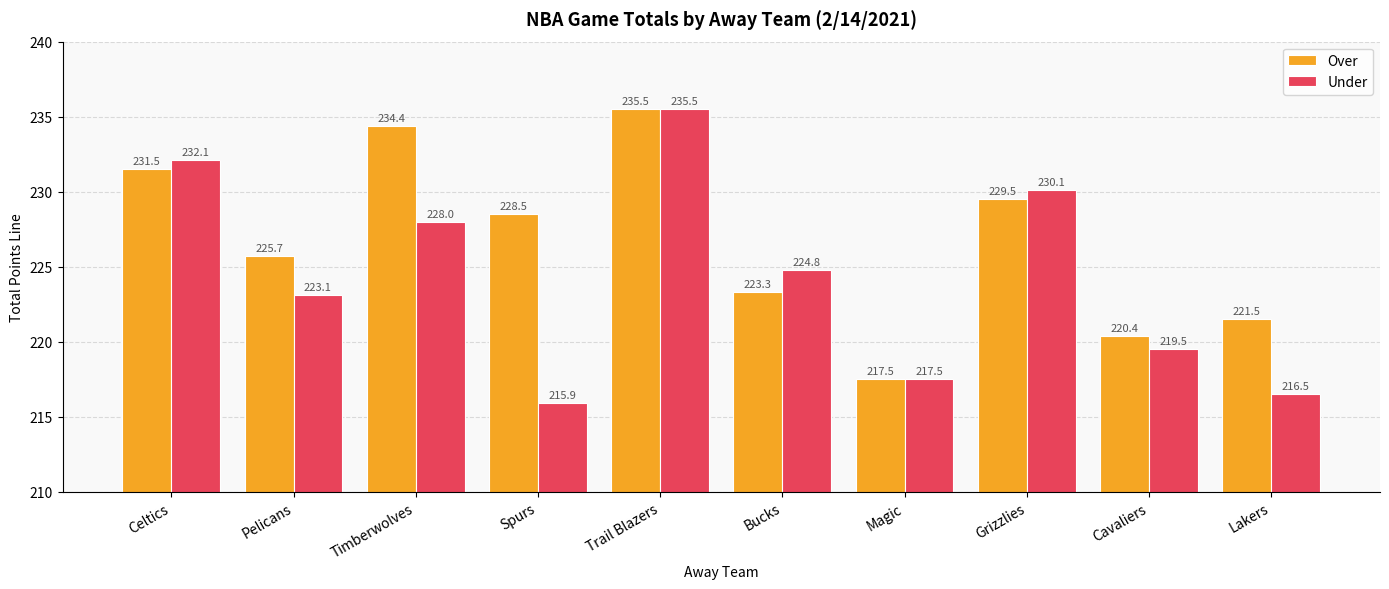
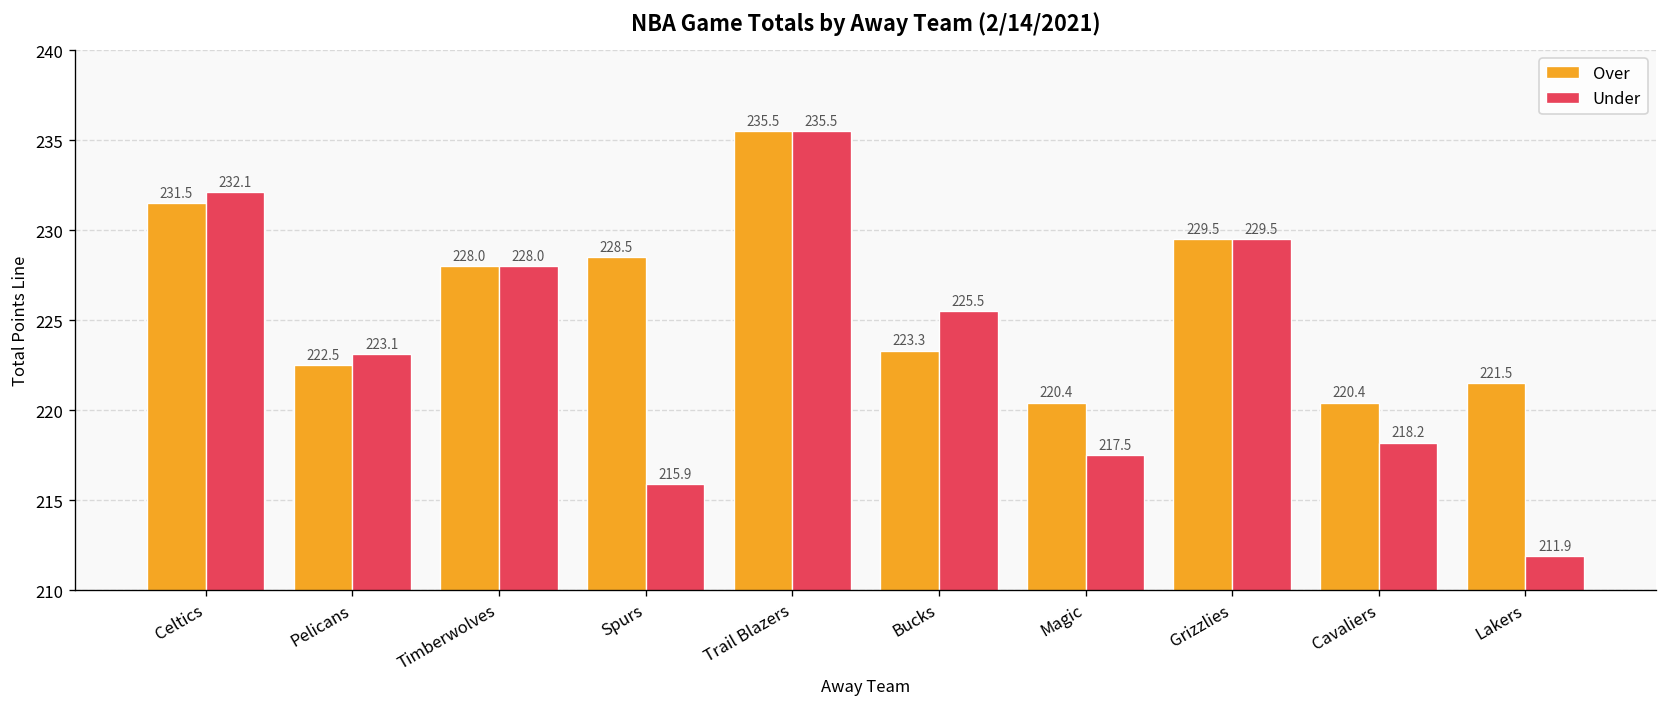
  {
    "Over": {
      "Celtics": 231.5,
-     "Pelicans": 225.7,
-     "Timberwolves": 234.4,
+     "Pelicans": 222.5,
+     "Timberwolves": 228.0,
      "Spurs": 228.5,
      "Trail Blazers": 235.5,
      "Bucks": 223.3,
-     "Magic": 217.5,
+     "Magic": 220.4,
      "Grizzlies": 229.5,
      "Cavaliers": 220.4,
      "Lakers": 221.5
    },
    "Under": {
      "Celtics": 232.1,
      "Pelicans": 223.1,
      "Timberwolves": 228.0,
      "Spurs": 215.9,
      "Trail Blazers": 235.5,
-     "Bucks": 224.8,
+     "Bucks": 225.5,
      "Magic": 217.5,
-     "Grizzlies": 230.1,
-     "Cavaliers": 219.5,
-     "Lakers": 216.5
+     "Grizzlies": 229.5,
+     "Cavaliers": 218.2,
+     "Lakers": 211.9
    }
  }
